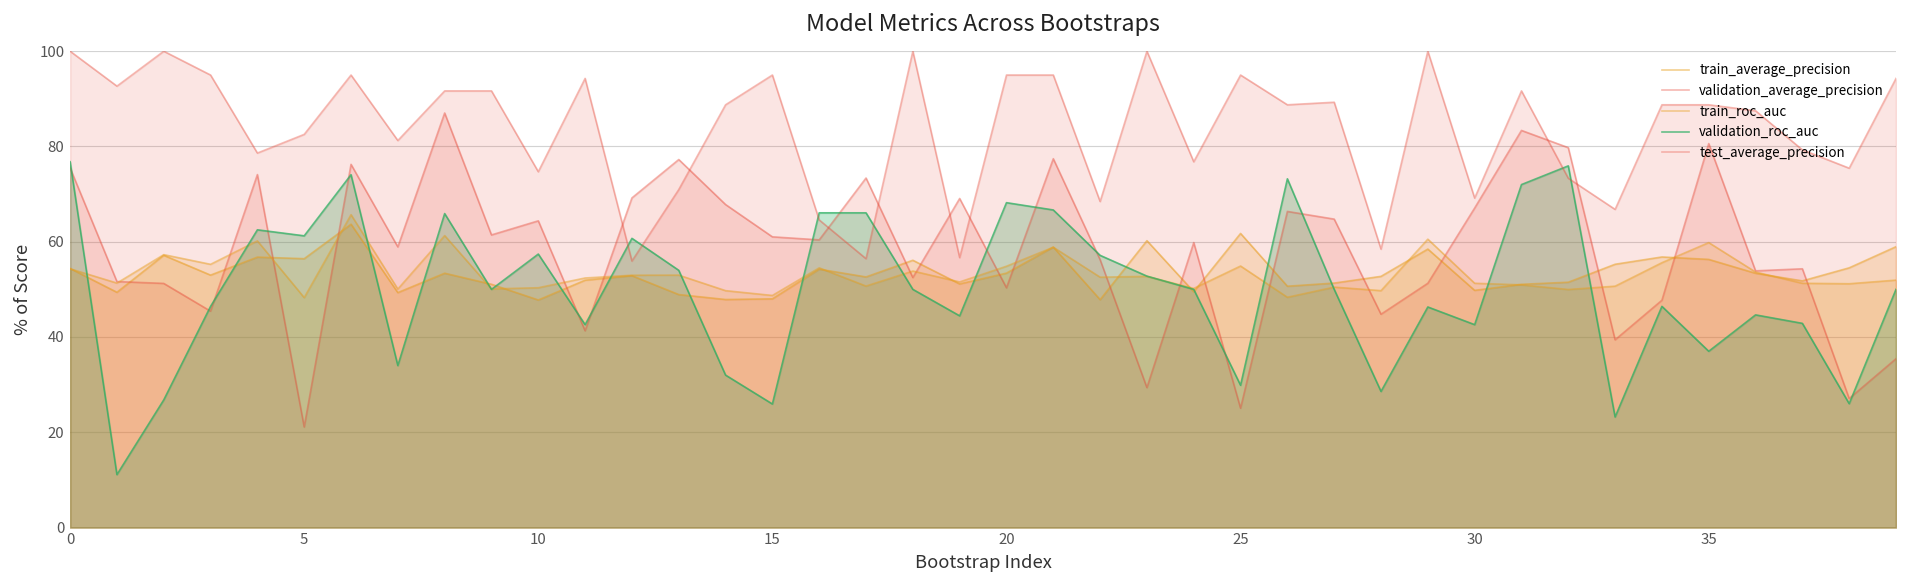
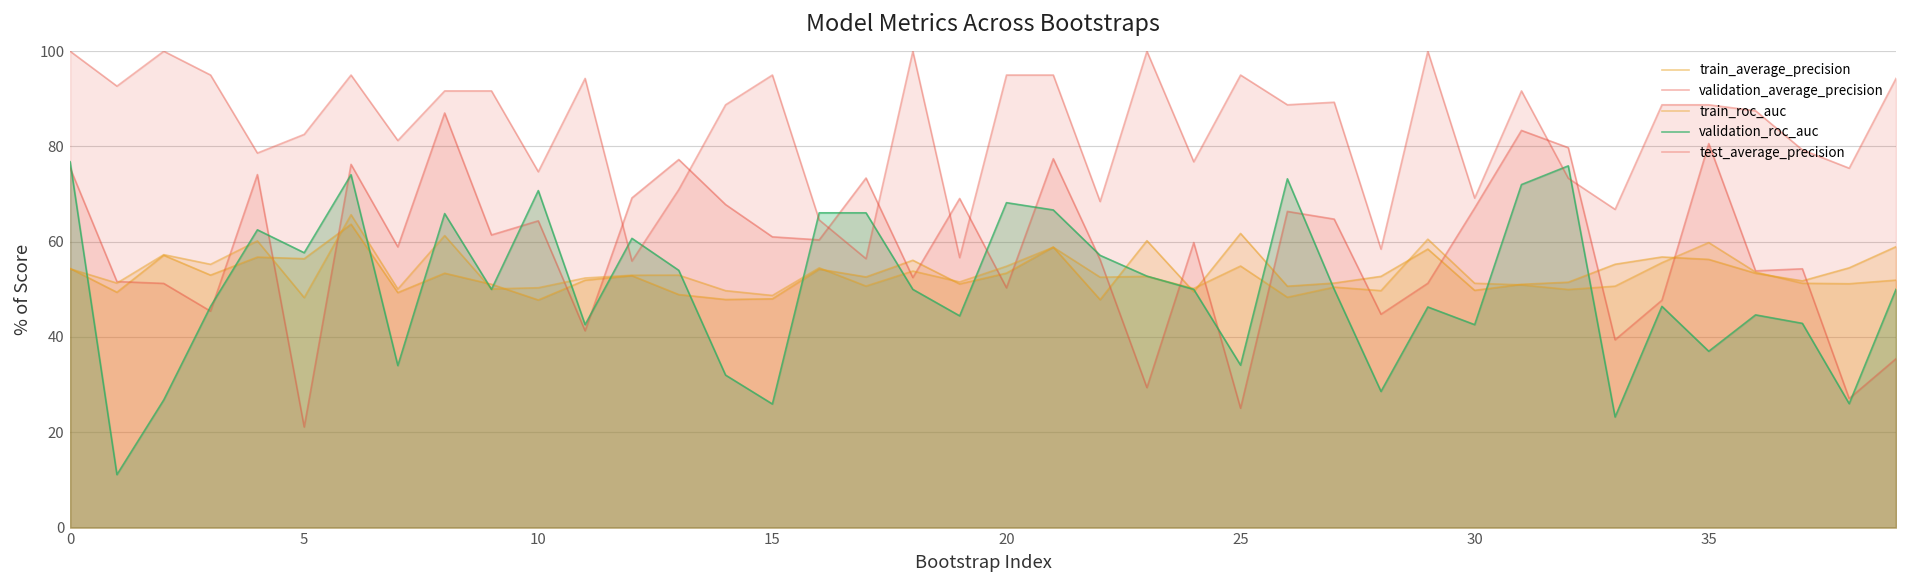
  {
    "validation_roc_auc": {
      "0": 77,
-     "5": 61,
-     "10": 57,
+     "5": 58,
+     "10": 71,
      "15": 26,
      "20": 68,
-     "25": 30,
+     "25": 34,
      "30": 43,
      "35": 37
    }
  }
